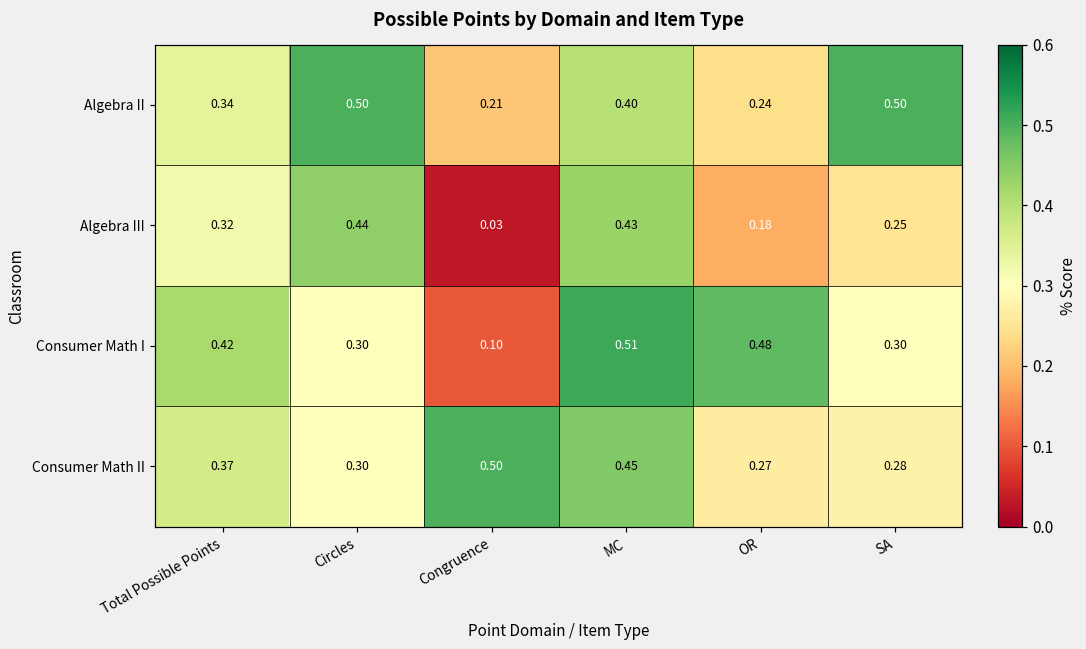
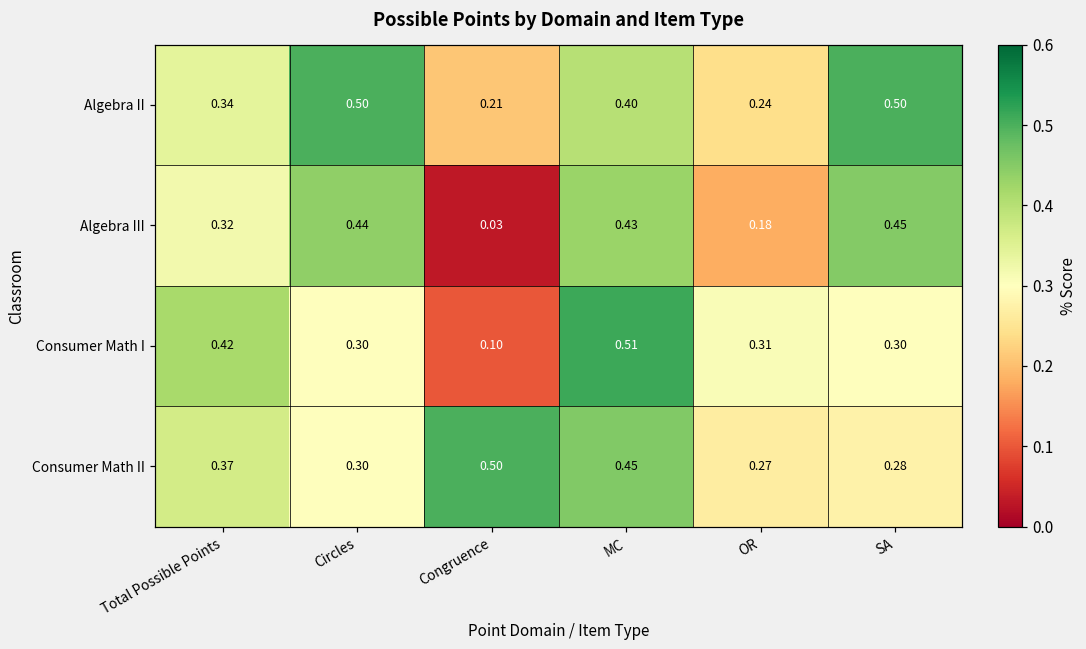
  {
    "Algebra II": {
      "Total Possible Points": 0.34,
      "Circles": 0.50,
      "Congruence": 0.21,
      "MC": 0.40,
      "OR": 0.24,
      "SA": 0.50
    },
    "Algebra III": {
      "Total Possible Points": 0.32,
      "Circles": 0.44,
      "Congruence": 0.03,
      "MC": 0.43,
      "OR": 0.18,
-     "SA": 0.25
+     "SA": 0.45
    },
    "Consumer Math I": {
      "Total Possible Points": 0.42,
      "Circles": 0.30,
      "Congruence": 0.10,
      "MC": 0.51,
-     "OR": 0.48,
+     "OR": 0.31,
      "SA": 0.30
    },
    "Consumer Math II": {
      "Total Possible Points": 0.37,
      "Circles": 0.30,
      "Congruence": 0.50,
      "MC": 0.45,
      "OR": 0.27,
      "SA": 0.28
    }
  }
